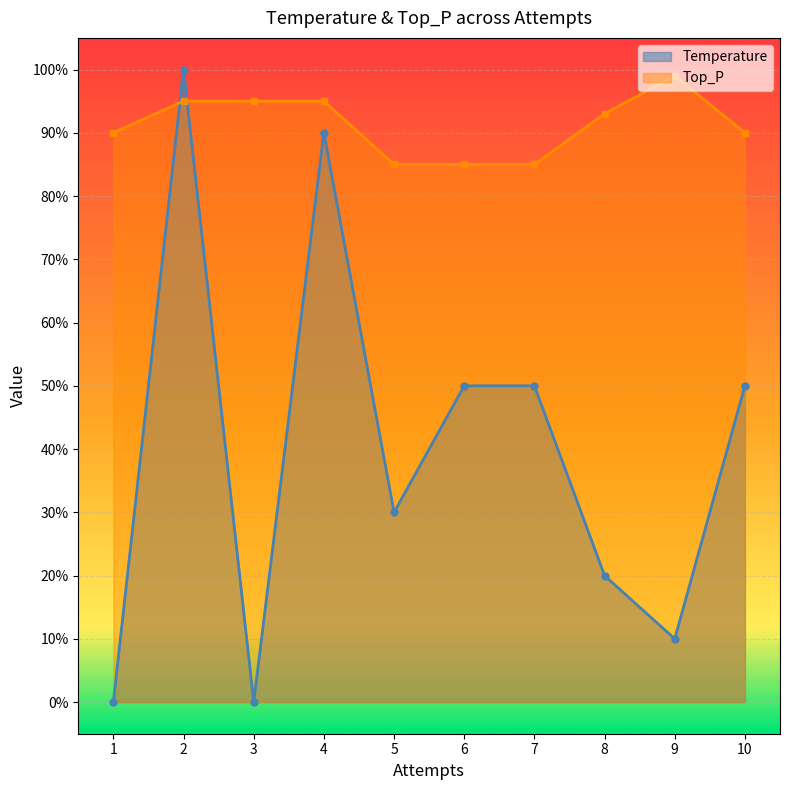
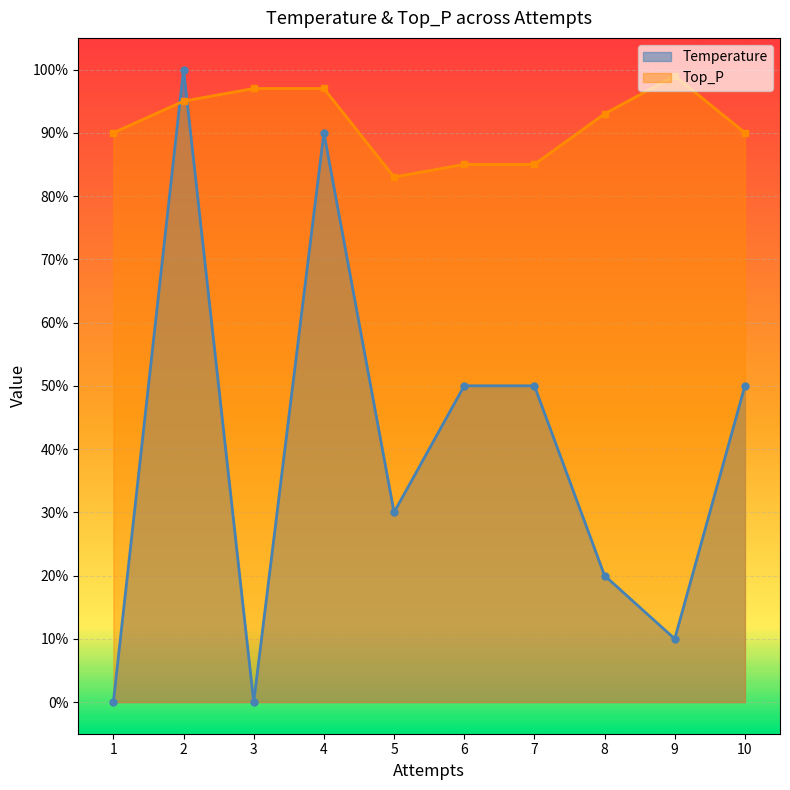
  {
    "Temperature": {
      "1": "0%",
      "2": "100%",
      "3": "0%",
      "4": "90%",
      "5": "30%",
      "6": "50%",
      "7": "50%",
      "8": "20%",
      "9": "10%",
      "10": "50%"
    },
    "Top_P": {
      "1": "90%",
      "2": "95%",
-     "3": "95%",
-     "4": "95%",
-     "5": "85%",
+     "3": "97%",
+     "4": "97%",
+     "5": "83%",
      "6": "85%",
      "7": "85%",
      "8": "93%",
      "10": "90%"
    }
  }
